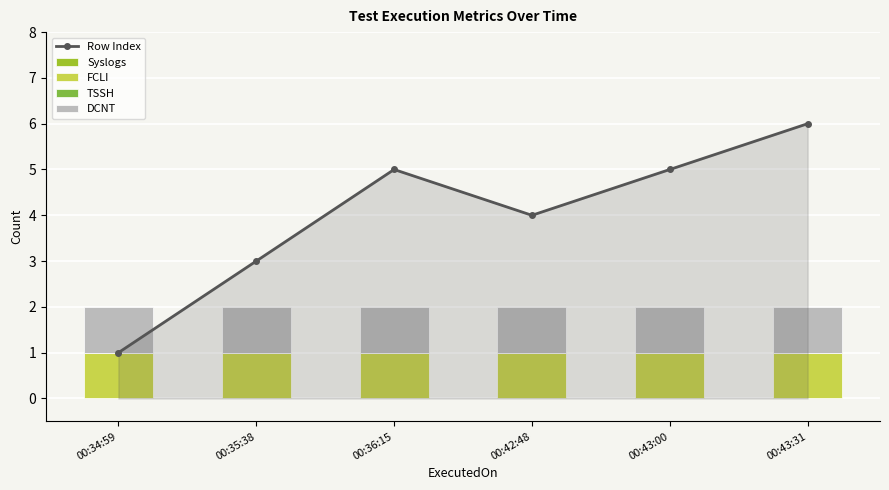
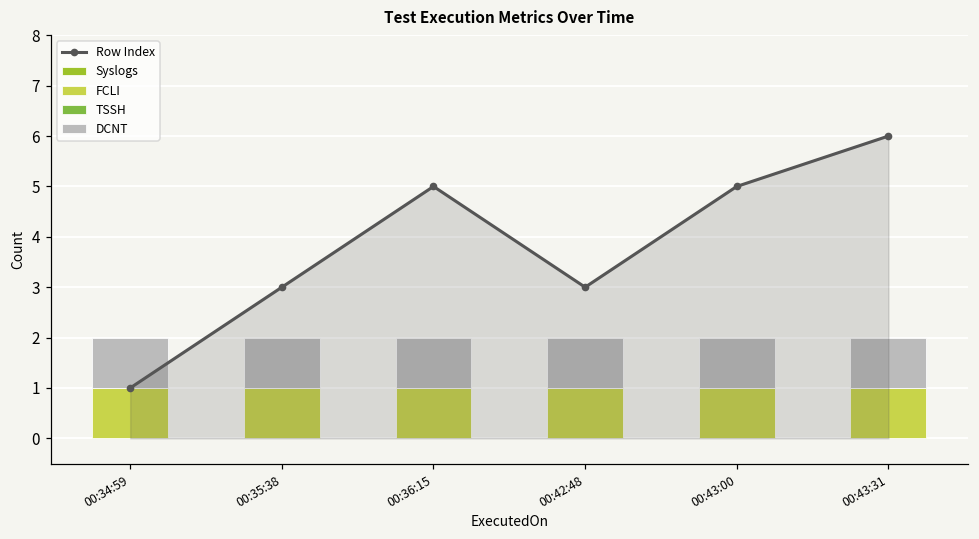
  {
    "Row Index": {
      "00:34:59": 1,
      "00:35:38": 3,
      "00:36:15": 5,
-     "00:42:48": 4,
+     "00:42:48": 3,
      "00:43:00": 5,
      "00:43:31": 6
    },
    "DCNT": {
      "00:34:59": 1,
      "00:35:38": 1,
      "00:36:15": 1,
      "00:42:48": 1,
      "00:43:00": 1,
      "00:43:31": 1
    }
  }
